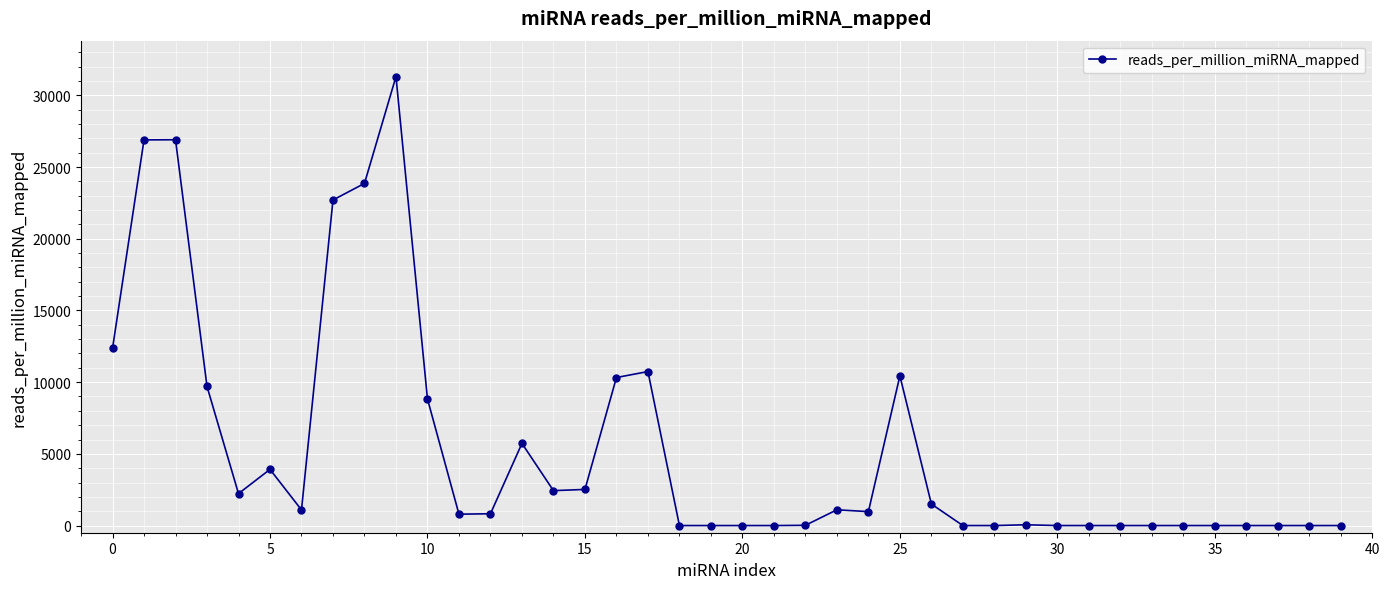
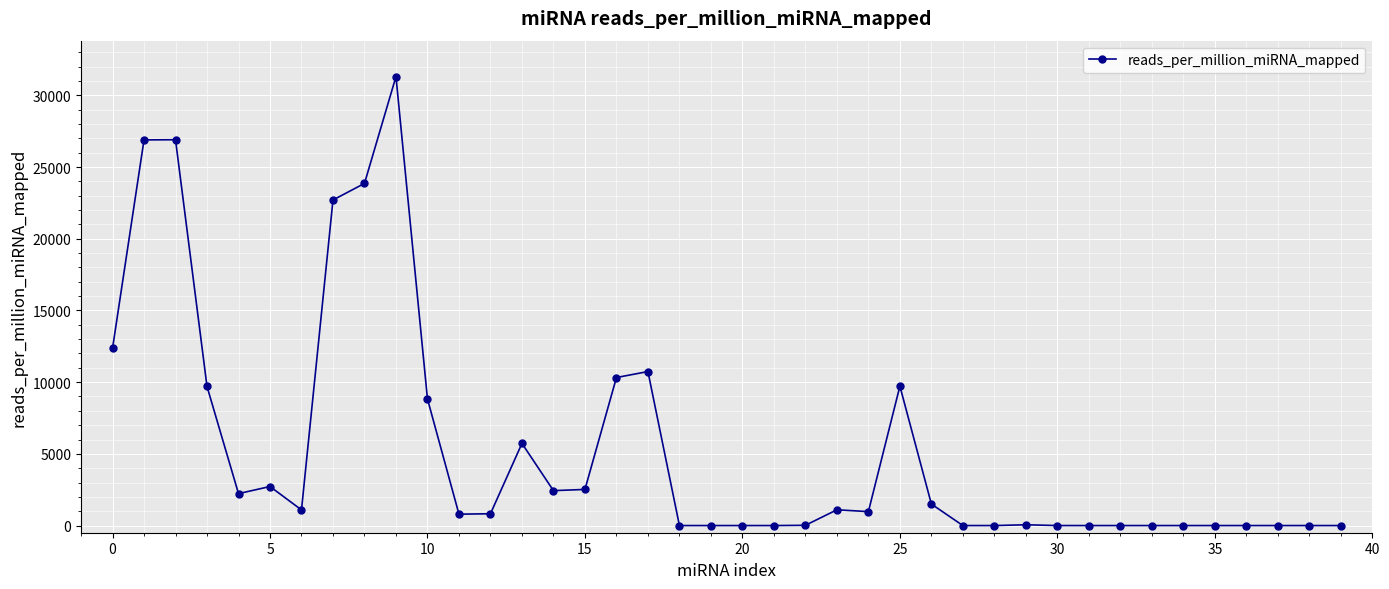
  {
    "0": 12400,
-   "5": 3900,
+   "5": 2700,
    "10": 8800,
    "15": 2500,
    "20": 0,
-   "25": 10400,
+   "25": 9700,
    "30": 0,
    "35": 0
  }
